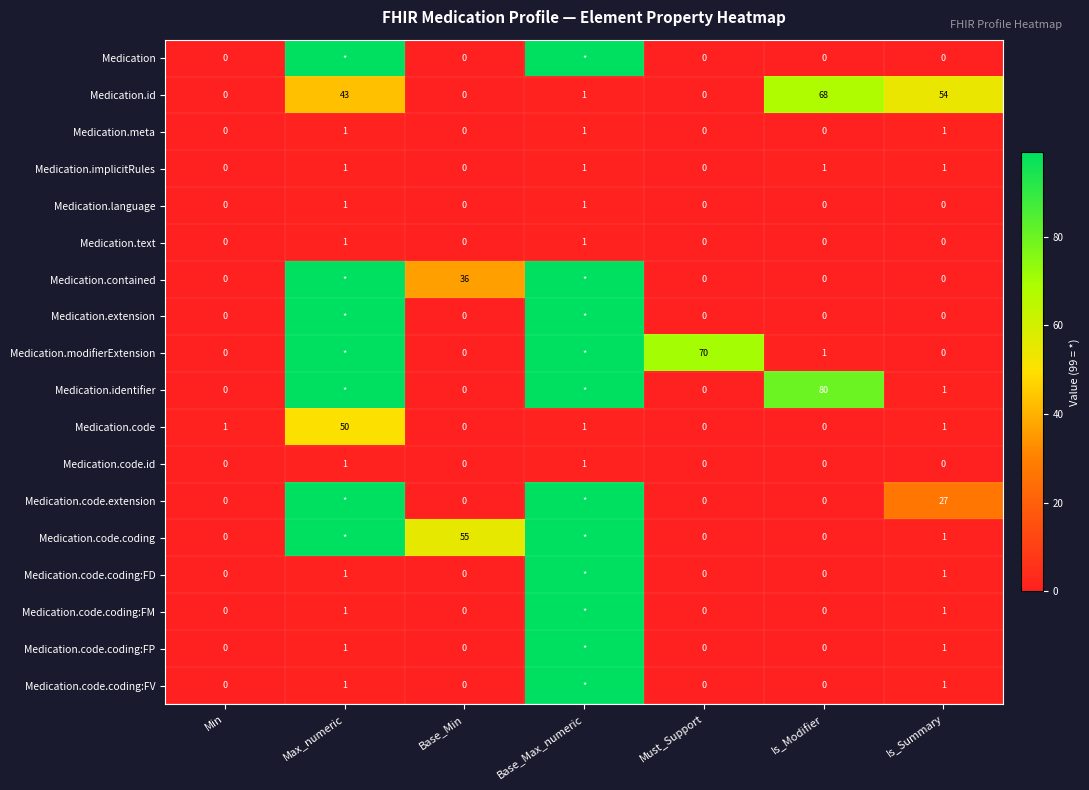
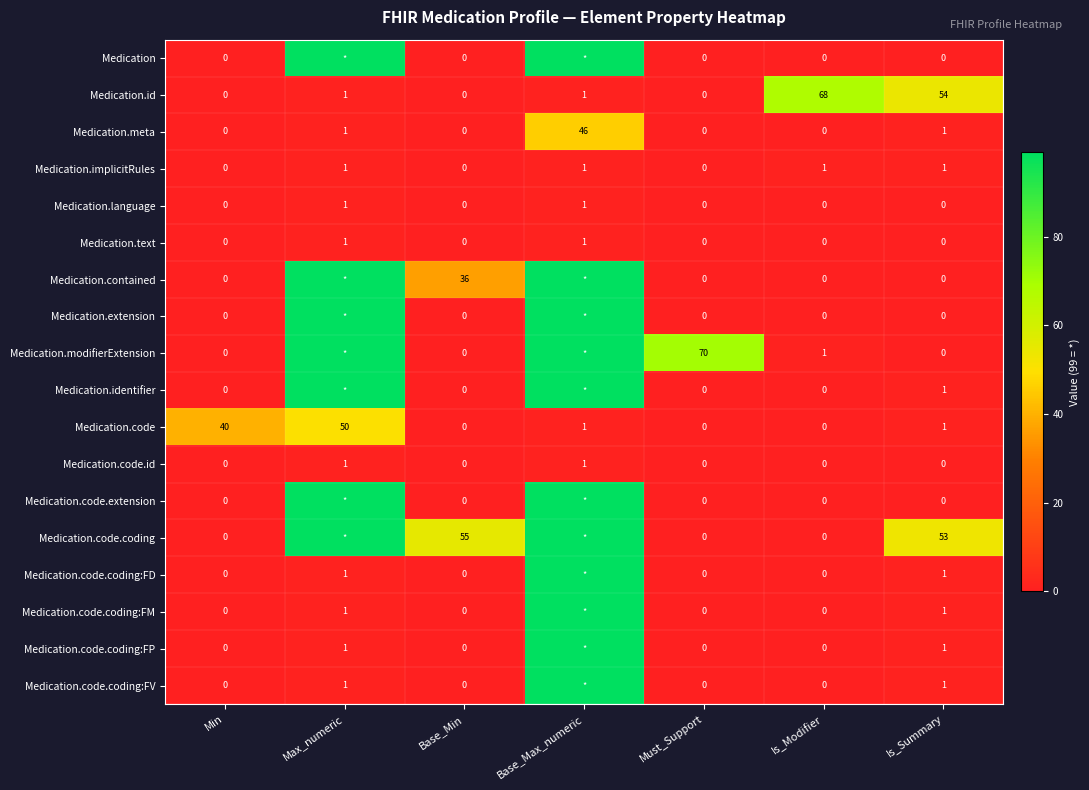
  {
    "Medication": {
      "Min": 0,
      "Base_Min": 0,
      "Must_Support": 0,
      "Is_Modifier": 0,
      "Is_Summary": 0
    },
    "Medication.id": {
      "Min": 0,
-     "Max_numeric": 43,
+     "Max_numeric": 1,
      "Base_Min": 0,
      "Base_Max_numeric": 1,
      "Must_Support": 0,
      "Is_Modifier": 68,
      "Is_Summary": 54
    },
    "Medication.meta": {
      "Min": 0,
      "Max_numeric": 1,
      "Base_Min": 0,
-     "Base_Max_numeric": 1,
+     "Base_Max_numeric": 46,
      "Must_Support": 0,
      "Is_Modifier": 0,
      "Is_Summary": 1
    },
    "Medication.implicitRules": {
      "Min": 0,
      "Max_numeric": 1,
      "Base_Min": 0,
      "Base_Max_numeric": 1,
      "Must_Support": 0,
      "Is_Modifier": 1,
      "Is_Summary": 1
    },
    "Medication.language": {
      "Min": 0,
      "Max_numeric": 1,
      "Base_Min": 0,
      "Base_Max_numeric": 1,
      "Must_Support": 0,
      "Is_Modifier": 0,
      "Is_Summary": 0
    },
    "Medication.text": {
      "Min": 0,
      "Max_numeric": 1,
      "Base_Min": 0,
      "Base_Max_numeric": 1,
      "Must_Support": 0,
      "Is_Modifier": 0,
      "Is_Summary": 0
    },
    "Medication.contained": {
      "Min": 0,
      "Base_Min": 36,
      "Must_Support": 0,
      "Is_Modifier": 0,
      "Is_Summary": 0
    },
    "Medication.extension": {
      "Min": 0,
      "Base_Min": 0,
      "Must_Support": 0,
      "Is_Modifier": 0,
      "Is_Summary": 0
    },
    "Medication.modifierExtension": {
      "Min": 0,
      "Base_Min": 0,
      "Must_Support": 70,
      "Is_Modifier": 1,
      "Is_Summary": 0
    },
    "Medication.identifier": {
      "Min": 0,
      "Base_Min": 0,
      "Must_Support": 0,
-     "Is_Modifier": 80,
+     "Is_Modifier": 0,
      "Is_Summary": 1
    },
    "Medication.code": {
-     "Min": 1,
+     "Min": 40,
      "Max_numeric": 50,
      "Base_Min": 0,
      "Base_Max_numeric": 1,
      "Must_Support": 0,
      "Is_Modifier": 0,
      "Is_Summary": 1
    },
    "Medication.code.id": {
      "Min": 0,
      "Max_numeric": 1,
      "Base_Min": 0,
      "Base_Max_numeric": 1,
      "Must_Support": 0,
      "Is_Modifier": 0,
      "Is_Summary": 0
    },
    "Medication.code.extension": {
      "Min": 0,
      "Base_Min": 0,
      "Must_Support": 0,
      "Is_Modifier": 0,
-     "Is_Summary": 27
+     "Is_Summary": 0
    },
    "Medication.code.coding": {
      "Min": 0,
      "Base_Min": 55,
      "Must_Support": 0,
      "Is_Modifier": 0,
-     "Is_Summary": 1
+     "Is_Summary": 53
    },
    "Medication.code.coding:FD": {
      "Min": 0,
      "Max_numeric": 1,
      "Base_Min": 0,
      "Must_Support": 0,
      "Is_Modifier": 0,
      "Is_Summary": 1
    },
    "Medication.code.coding:FM": {
      "Min": 0,
      "Max_numeric": 1,
      "Base_Min": 0,
      "Must_Support": 0,
      "Is_Modifier": 0,
      "Is_Summary": 1
    },
    "Medication.code.coding:FP": {
      "Min": 0,
      "Max_numeric": 1,
      "Base_Min": 0,
      "Must_Support": 0,
      "Is_Modifier": 0,
      "Is_Summary": 1
    },
    "Medication.code.coding:FV": {
      "Min": 0,
      "Max_numeric": 1,
      "Base_Min": 0,
      "Must_Support": 0,
      "Is_Modifier": 0,
      "Is_Summary": 1
    }
  }
